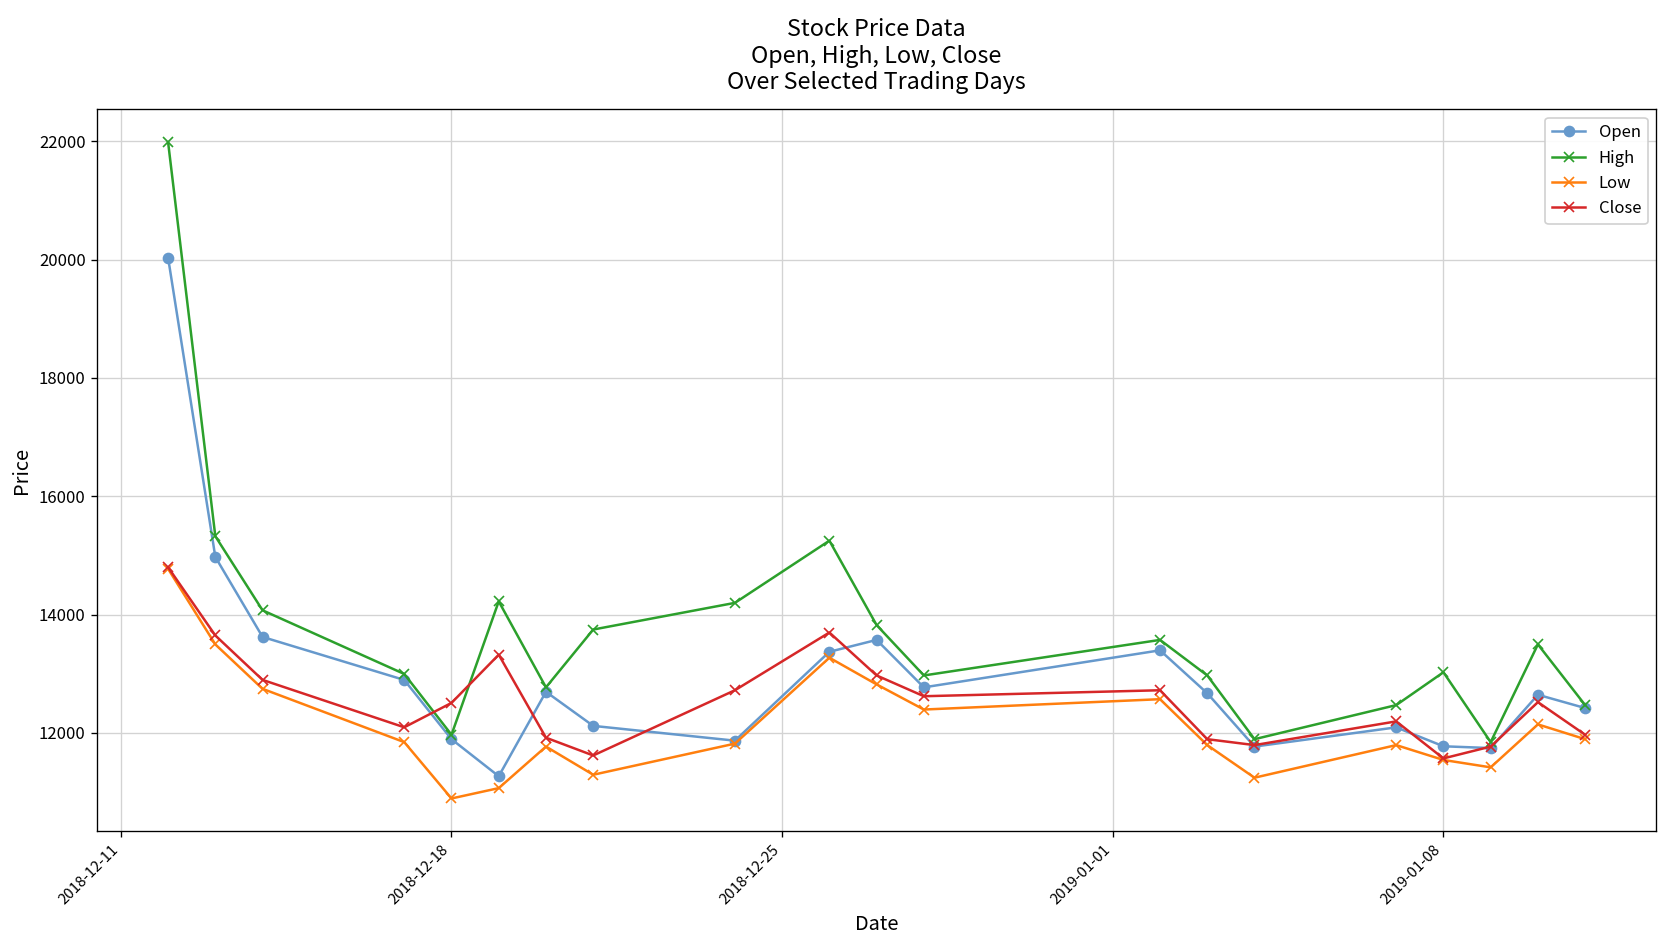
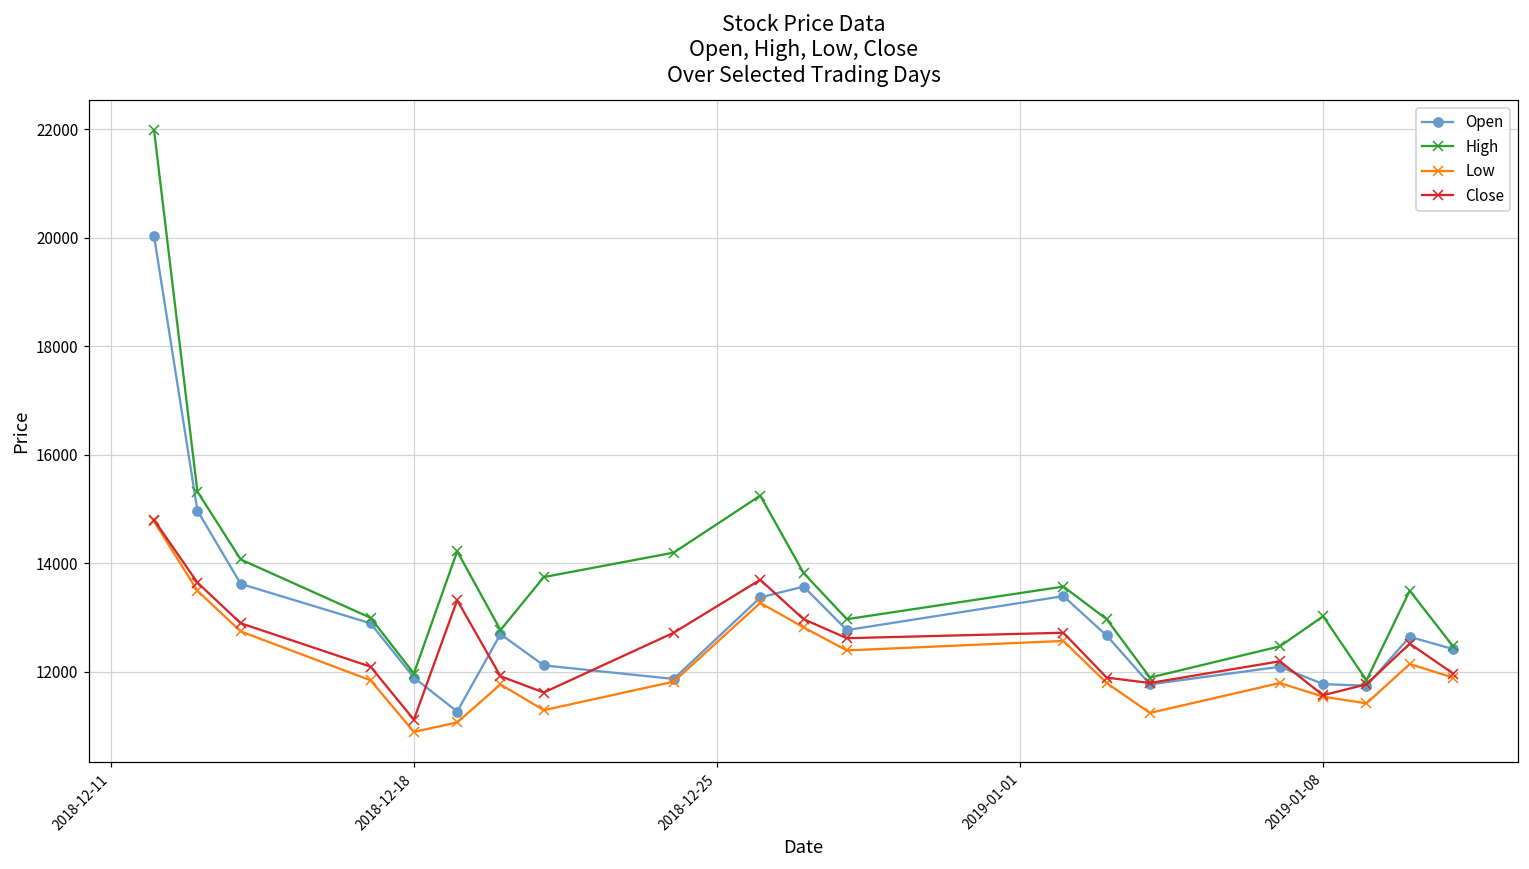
  {
    "Open": {
      "2018-12-18": 11900,
      "2019-01-08": 11800
    },
    "High": {
      "2018-12-18": 12000,
      "2019-01-08": 13000
    },
    "Low": {
      "2018-12-18": 10900
    },
    "Close": {
-     "2018-12-18": 12500
+     "2018-12-18": 11100
    }
  }
